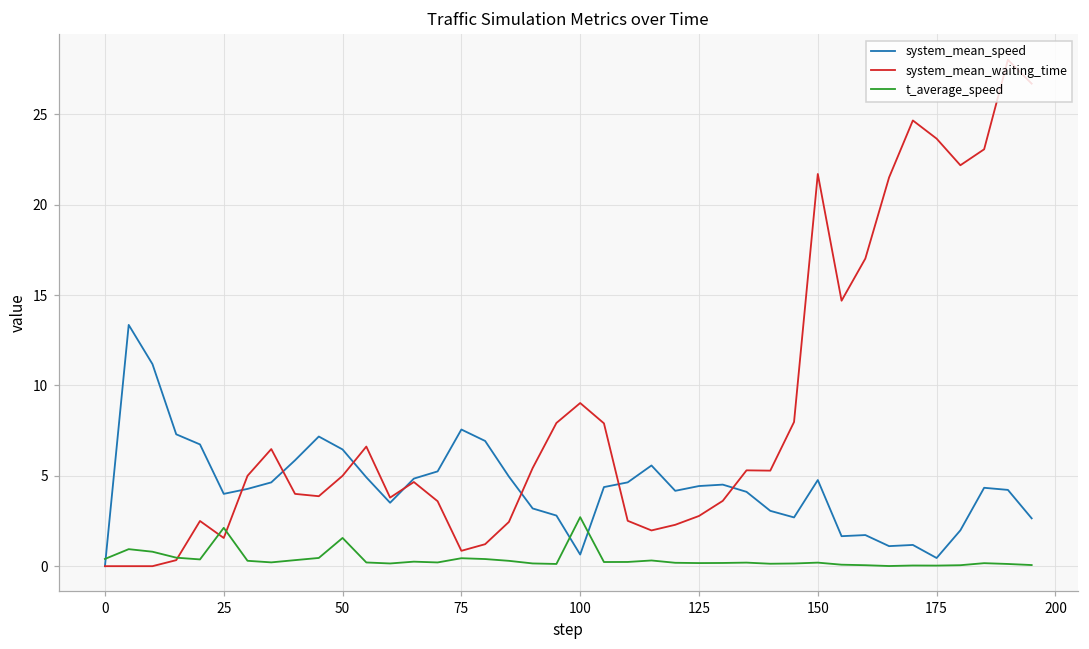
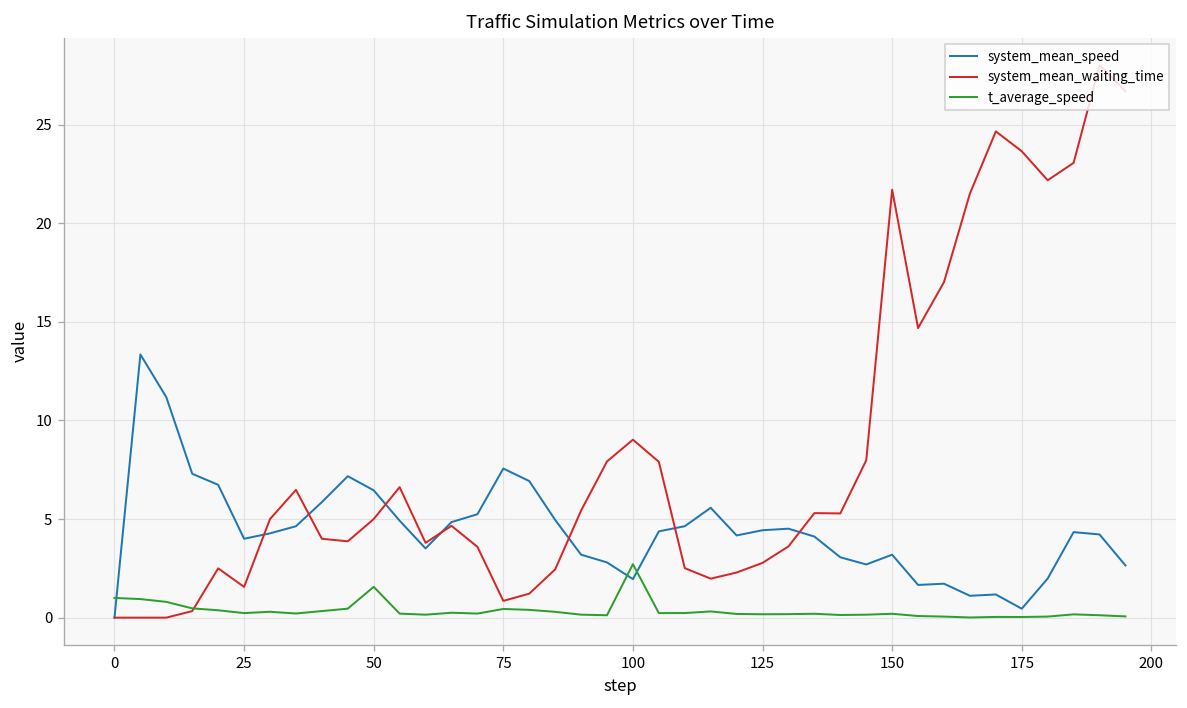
  {
    "system_mean_speed": {
      "25": 4.0,
      "50": 6.5,
      "75": 7.6,
-     "100": 0.6,
+     "100": 2.0,
      "125": 4.4,
-     "150": 4.8,
+     "150": 3.2,
      "175": 0.5
    },
    "system_mean_waiting_time": {
      "25": 1.6,
      "50": 5.0,
      "75": 0.9,
      "100": 9.0,
      "125": 2.8,
      "150": 21.7,
      "175": 23.7
    },
    "t_average_speed": {
-     "0": 0.4,
-     "25": 2.1,
+     "0": 1.0,
+     "25": 0.2,
      "50": 1.6,
      "75": 0.4,
      "100": 2.7,
      "125": 0.2,
      "150": 0.2,
      "175": 0.0
    }
  }
